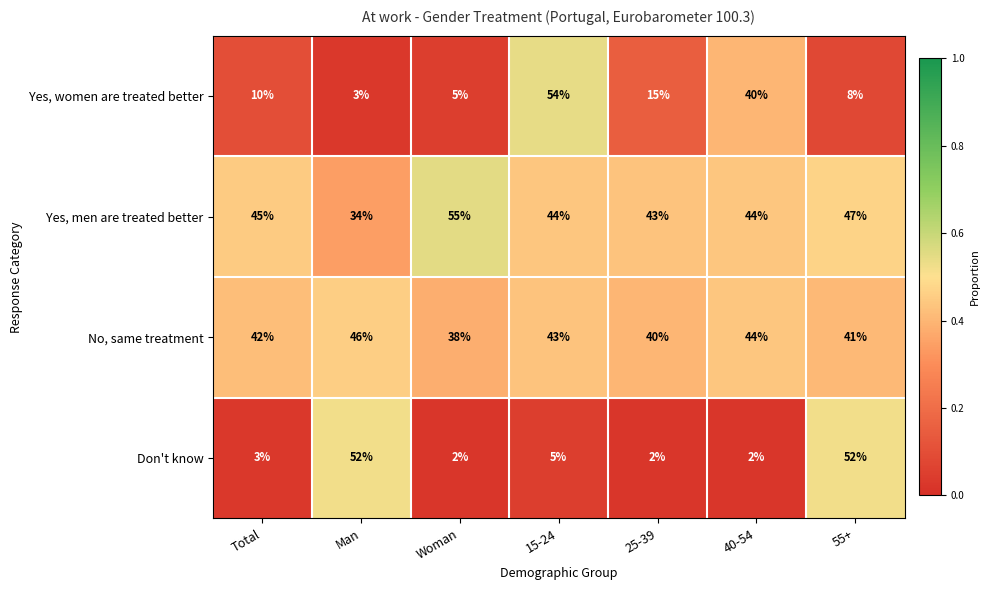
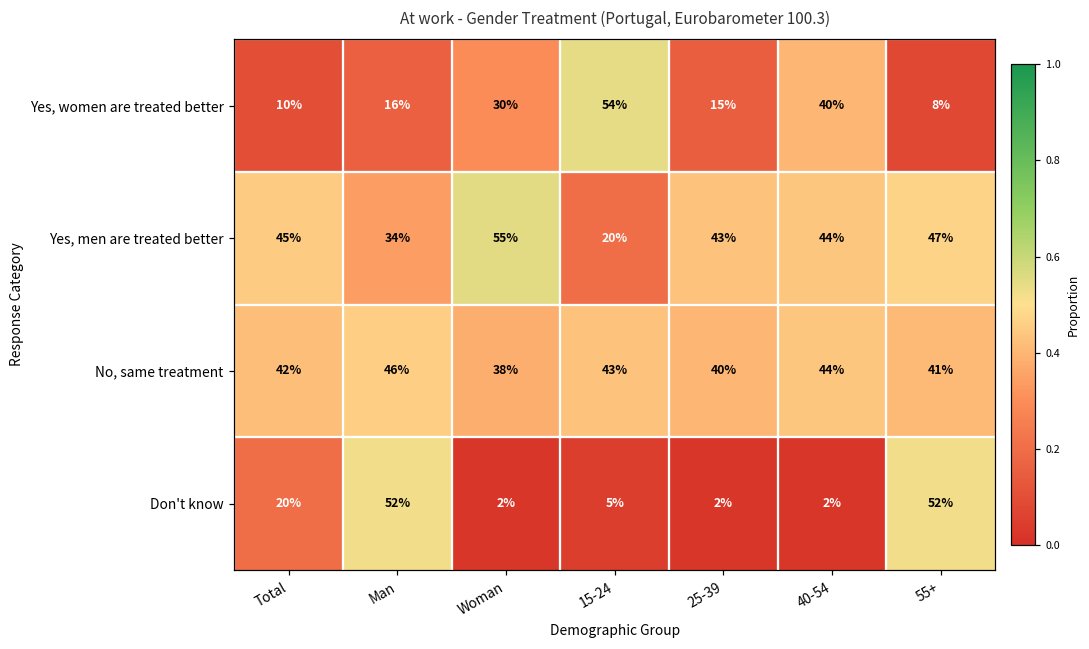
  {
    "Yes, women are treated better": {
      "Total": "10%",
-     "Man": "3%",
-     "Woman": "5%",
+     "Man": "16%",
+     "Woman": "30%",
      "15-24": "54%",
      "25-39": "15%",
      "40-54": "40%",
      "55+": "8%"
    },
    "Yes, men are treated better": {
      "Total": "45%",
      "Man": "34%",
      "Woman": "55%",
-     "15-24": "44%",
+     "15-24": "20%",
      "25-39": "43%",
      "40-54": "44%",
      "55+": "47%"
    },
    "No, same treatment": {
      "Total": "42%",
      "Man": "46%",
      "Woman": "38%",
      "15-24": "43%",
      "25-39": "40%",
      "40-54": "44%",
      "55+": "41%"
    },
    "Don't know": {
-     "Total": "3%",
+     "Total": "20%",
      "Man": "52%",
      "Woman": "2%",
      "15-24": "5%",
      "25-39": "2%",
      "40-54": "2%",
      "55+": "52%"
    }
  }
